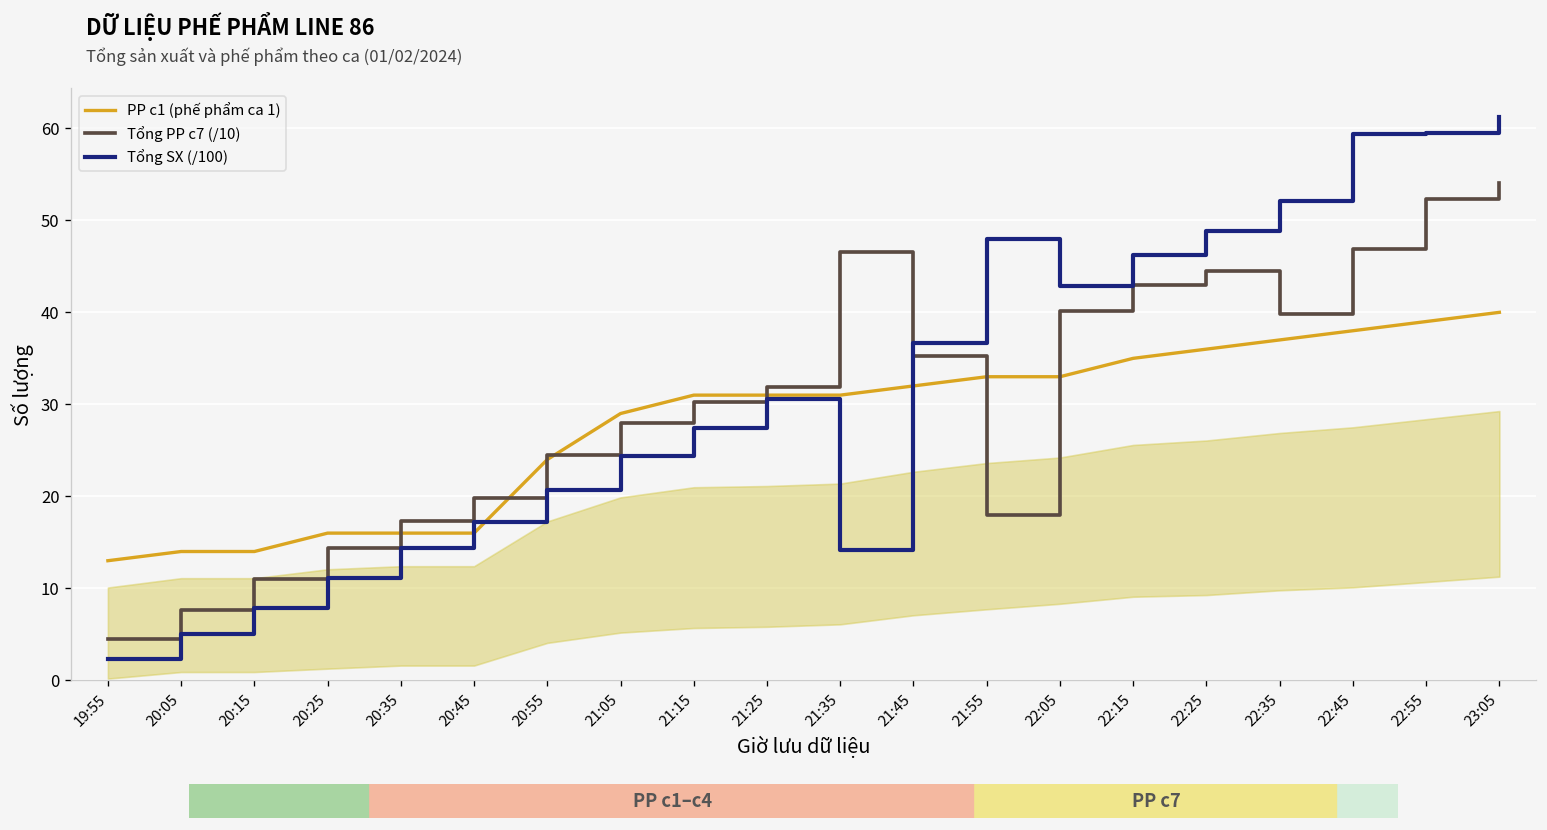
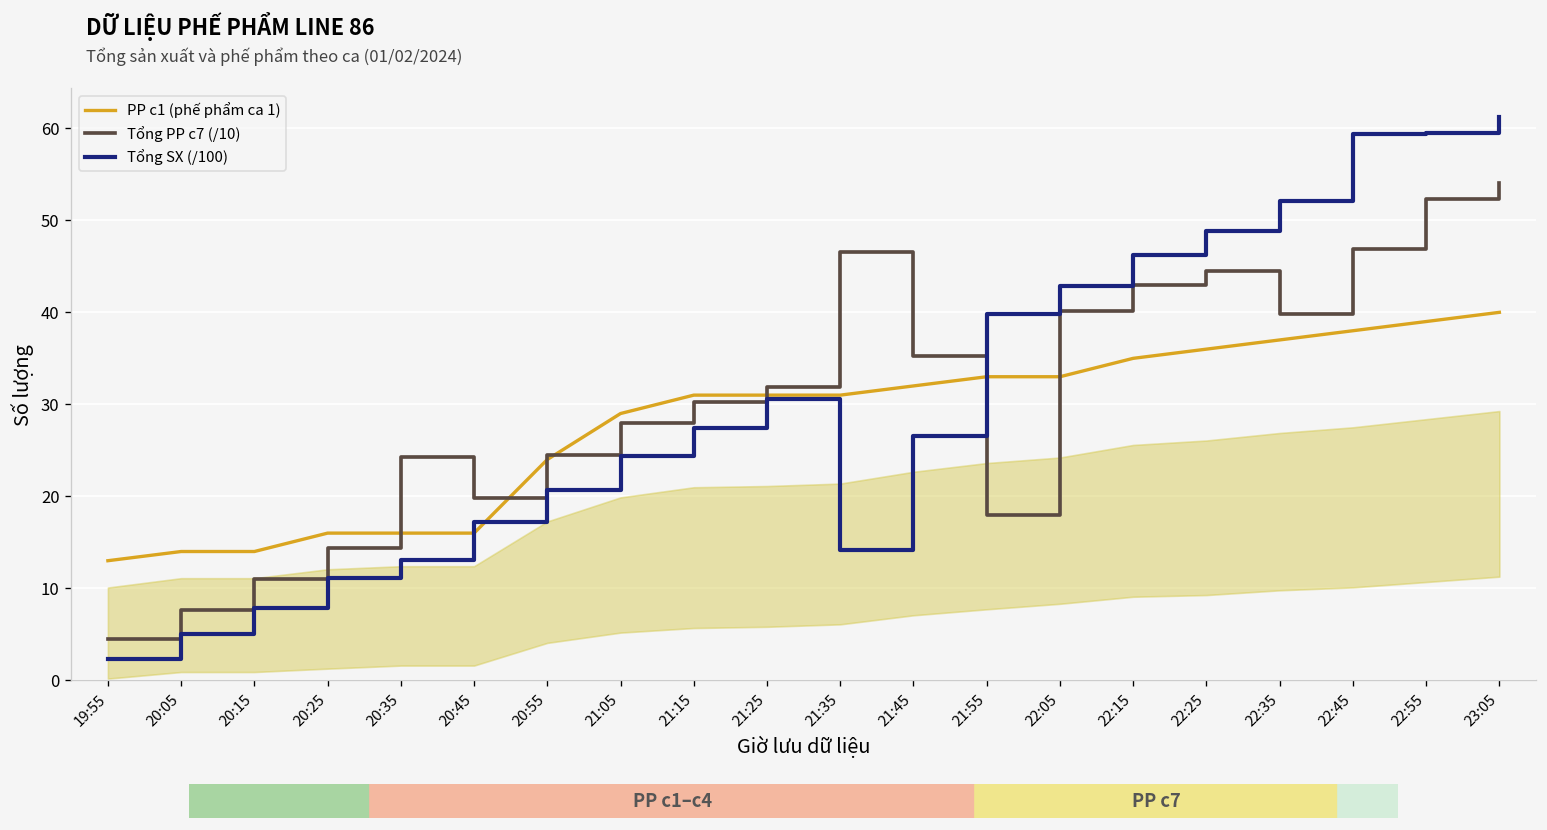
  {
    "Tổng PP c7 (/10)": {
      "19:55": 5,
      "20:05": 8,
      "20:25": 14,
-     "20:35": 17,
+     "20:35": 24,
      "20:45": 20,
      "20:55": 25,
      "21:05": 28,
      "21:15": 30,
      "21:25": 32,
      "21:35": 47,
      "21:45": 35,
      "21:55": 18,
      "22:05": 40,
      "22:15": 43,
      "22:25": 45,
      "22:35": 40,
      "22:45": 47,
      "22:55": 52,
      "23:05": 54
    },
    "Tổng SX (/100)": {
      "19:55": 2,
      "20:05": 5,
      "20:15": 8,
      "20:25": 11,
-     "20:35": 14,
+     "20:35": 13,
      "20:45": 17,
      "20:55": 21,
      "21:05": 24,
      "21:15": 27,
      "21:25": 31,
      "21:35": 14,
-     "21:45": 37,
-     "21:55": 48,
+     "21:45": 27,
+     "21:55": 40,
      "22:05": 43,
      "22:15": 46,
      "22:25": 49,
      "22:35": 52,
      "22:45": 59,
      "22:55": 60,
      "23:05": 61
    }
  }
